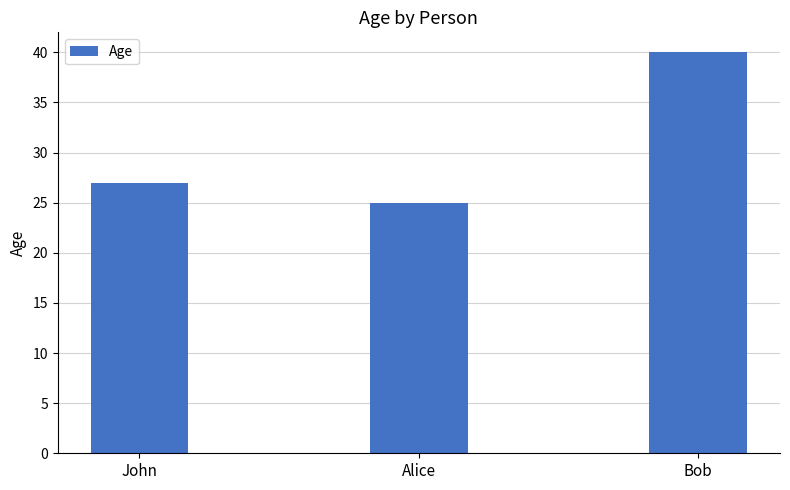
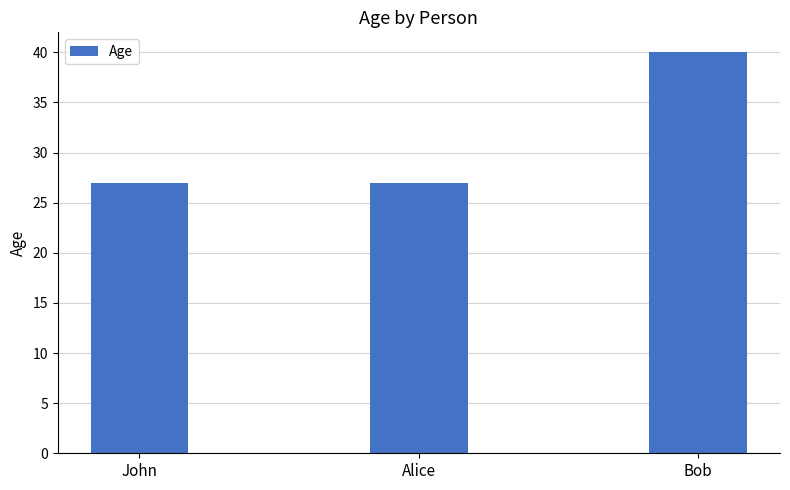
  {
    "John": 27,
-   "Alice": 25,
+   "Alice": 27,
    "Bob": 40
  }
